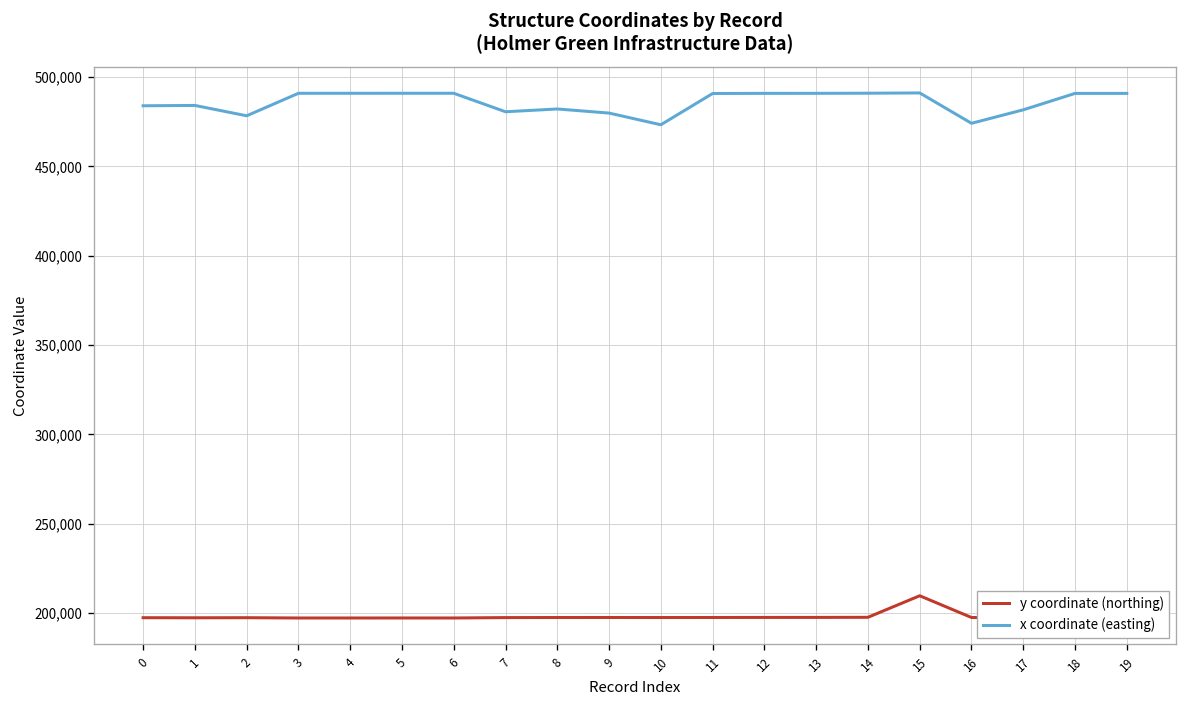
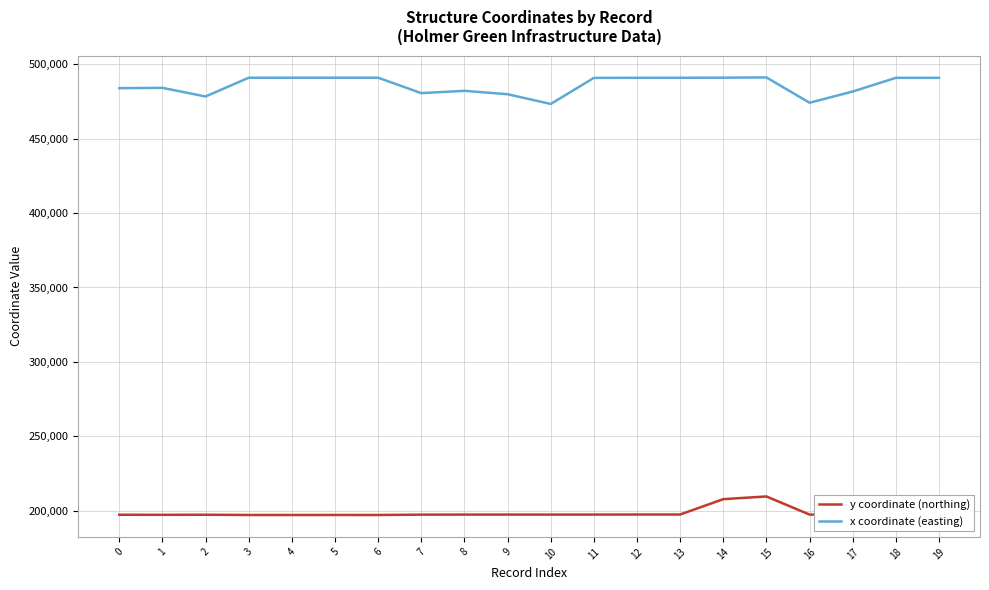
  {
    "y coordinate (northing)": {
      "0": "197,000",
      "1": "197,000",
      "2": "197,000",
      "3": "197,000",
      "4": "197,000",
      "5": "197,000",
      "6": "197,000",
      "7": "197,000",
      "8": "197,000",
      "9": "197,000",
      "10": "197,000",
      "11": "197,000",
      "12": "198,000",
      "13": "198,000",
-     "14": "198,000",
+     "14": "208,000",
      "15": "210,000",
      "16": "197,000"
    },
    "x coordinate (easting)": {
      "0": "484,000",
      "1": "484,000",
      "2": "478,000",
      "3": "491,000",
      "4": "491,000",
      "5": "491,000",
      "6": "491,000",
      "7": "481,000",
      "8": "482,000",
      "9": "480,000",
      "10": "473,000",
      "11": "491,000",
      "12": "491,000",
      "13": "491,000",
      "14": "491,000",
      "15": "491,000",
      "16": "474,000",
      "17": "482,000",
      "18": "491,000",
      "19": "491,000"
    }
  }
